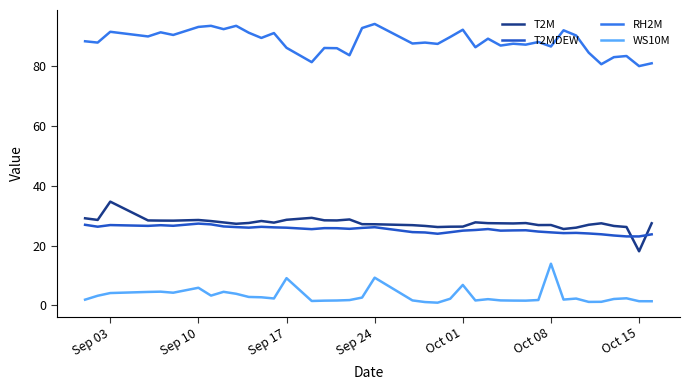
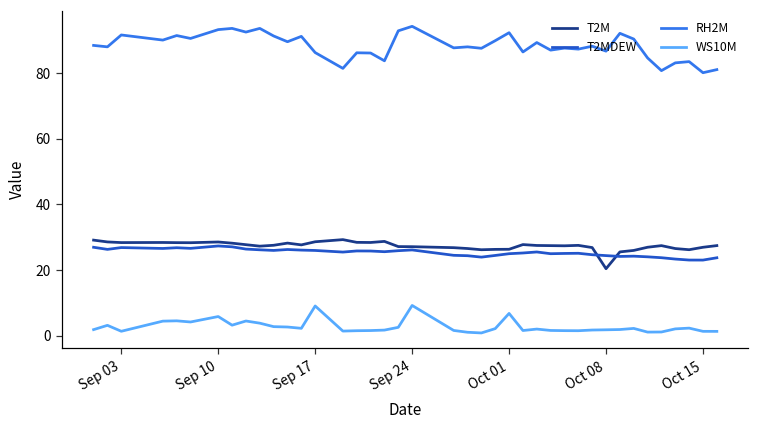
  {
    "T2M": {
-     "Sep 03": 35,
+     "Sep 03": 28,
      "Sep 10": 29,
      "Sep 17": 29,
      "Sep 24": 27,
      "Oct 01": 26,
-     "Oct 08": 27,
-     "Oct 15": 18
+     "Oct 08": 20,
+     "Oct 15": 27
    },
    "WS10M": {
-     "Sep 03": 4,
+     "Sep 03": 1,
      "Sep 10": 6,
      "Sep 17": 9,
      "Sep 24": 9,
      "Oct 01": 7,
-     "Oct 08": 14,
+     "Oct 08": 2,
      "Oct 15": 1
    }
  }
